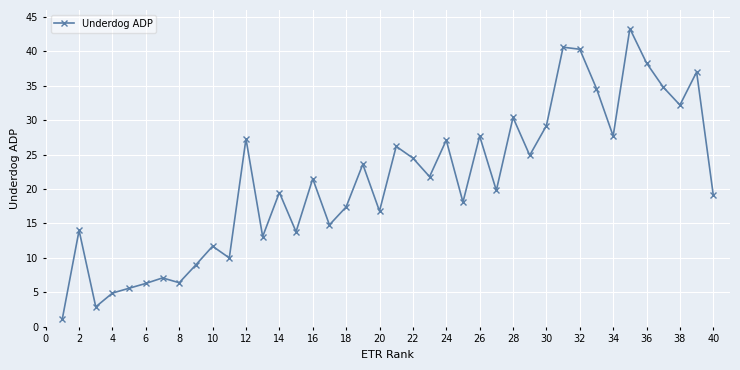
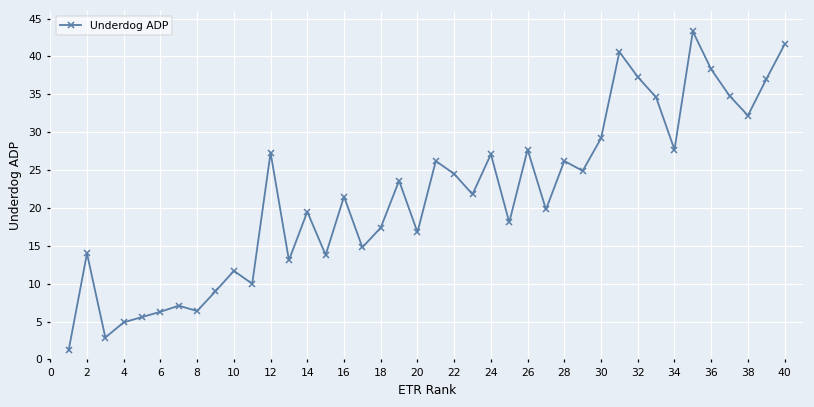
  {
    "2": 14,
    "4": 5,
    "6": 6,
    "8": 6,
    "10": 12,
    "12": 27,
    "14": 20,
    "16": 22,
    "18": 17,
    "20": 17,
    "22": 25,
    "24": 27,
    "26": 28,
-   "28": 30,
+   "28": 26,
    "30": 29,
-   "32": 40,
+   "32": 37,
    "34": 28,
    "36": 38,
    "38": 32,
-   "40": 19
+   "40": 42
  }
